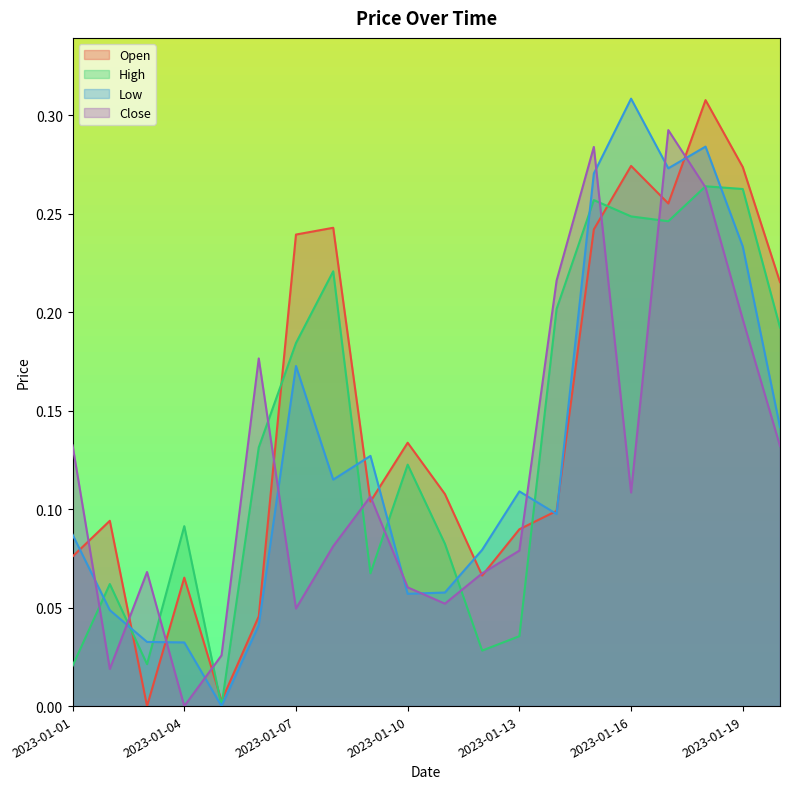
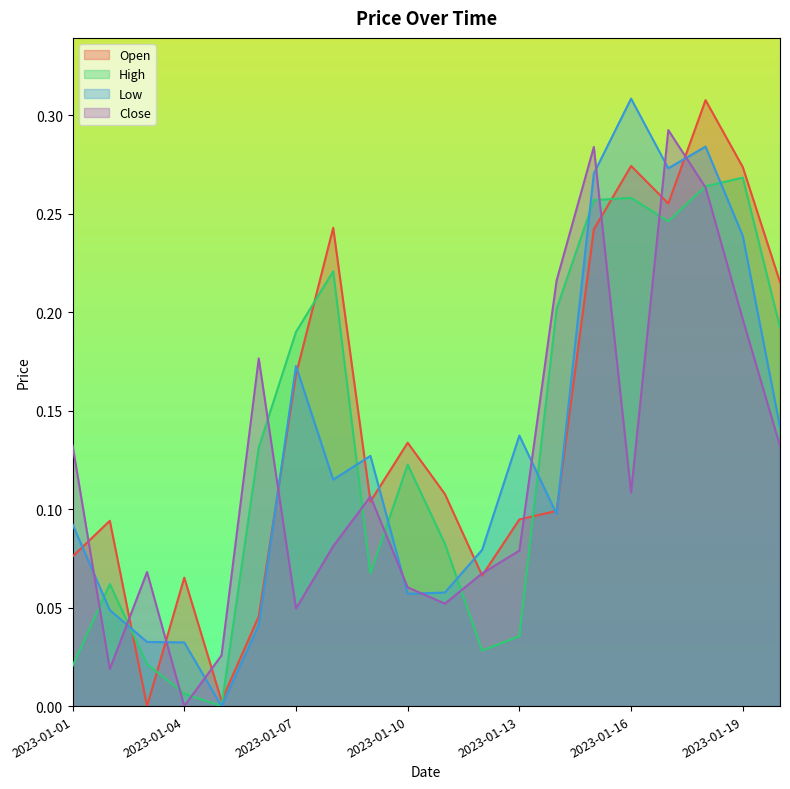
  {
    "Open": {
      "2023-01-01": 0.076,
      "2023-01-04": 0.065,
-     "2023-01-07": 0.239,
+     "2023-01-07": 0.168,
      "2023-01-10": 0.134,
-     "2023-01-13": 0.090,
+     "2023-01-13": 0.095,
      "2023-01-16": 0.274,
      "2023-01-19": 0.274
    },
    "High": {
      "2023-01-01": 0.020,
-     "2023-01-04": 0.091,
-     "2023-01-07": 0.184,
+     "2023-01-04": 0.006,
+     "2023-01-07": 0.190,
      "2023-01-10": 0.123,
      "2023-01-13": 0.036,
-     "2023-01-16": 0.249,
-     "2023-01-19": 0.263
+     "2023-01-16": 0.258,
+     "2023-01-19": 0.268
    },
    "Low": {
-     "2023-01-01": 0.087,
+     "2023-01-01": 0.092,
      "2023-01-04": 0.032,
      "2023-01-07": 0.173,
      "2023-01-10": 0.057,
-     "2023-01-13": 0.109,
+     "2023-01-13": 0.137,
      "2023-01-16": 0.309,
-     "2023-01-19": 0.233
+     "2023-01-19": 0.239
    },
    "Close": {
      "2023-01-01": 0.132,
      "2023-01-04": 0.000,
      "2023-01-07": 0.050,
      "2023-01-10": 0.060,
      "2023-01-13": 0.079,
      "2023-01-16": 0.108,
      "2023-01-19": 0.196
    }
  }
